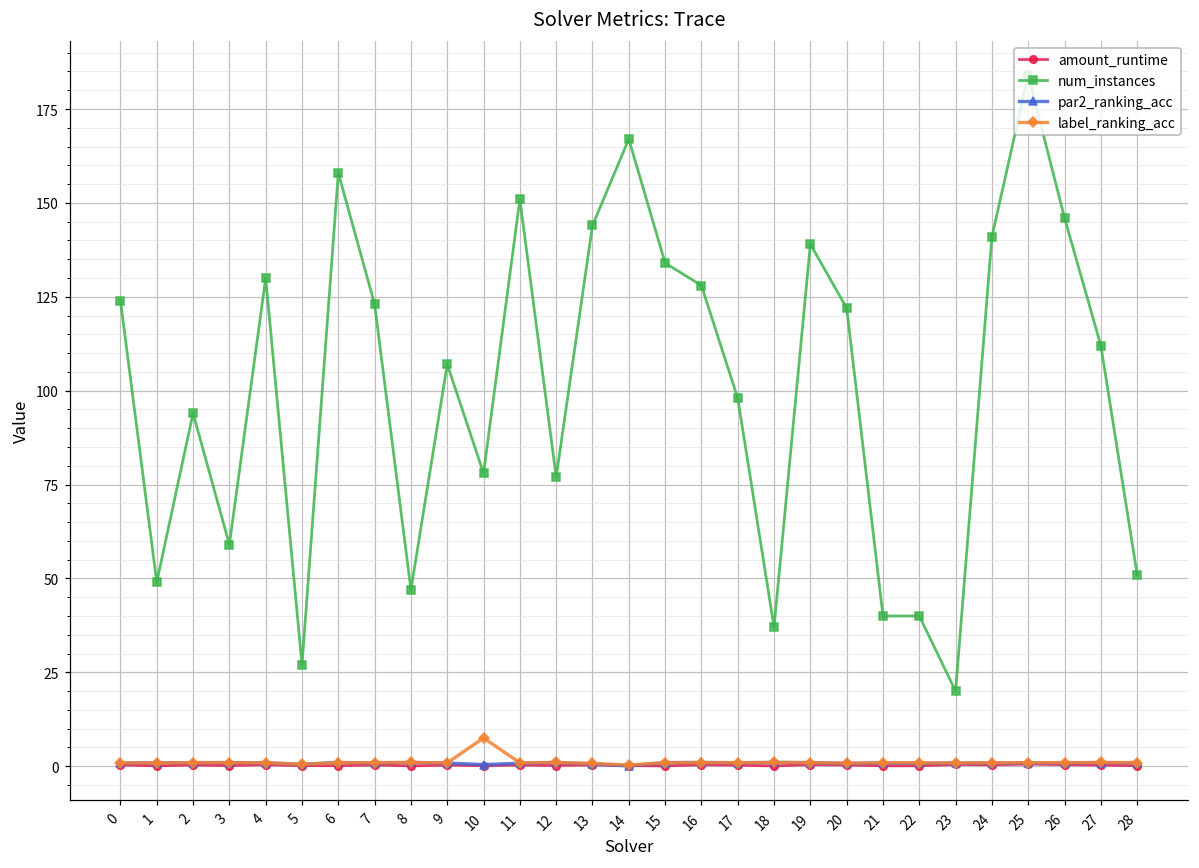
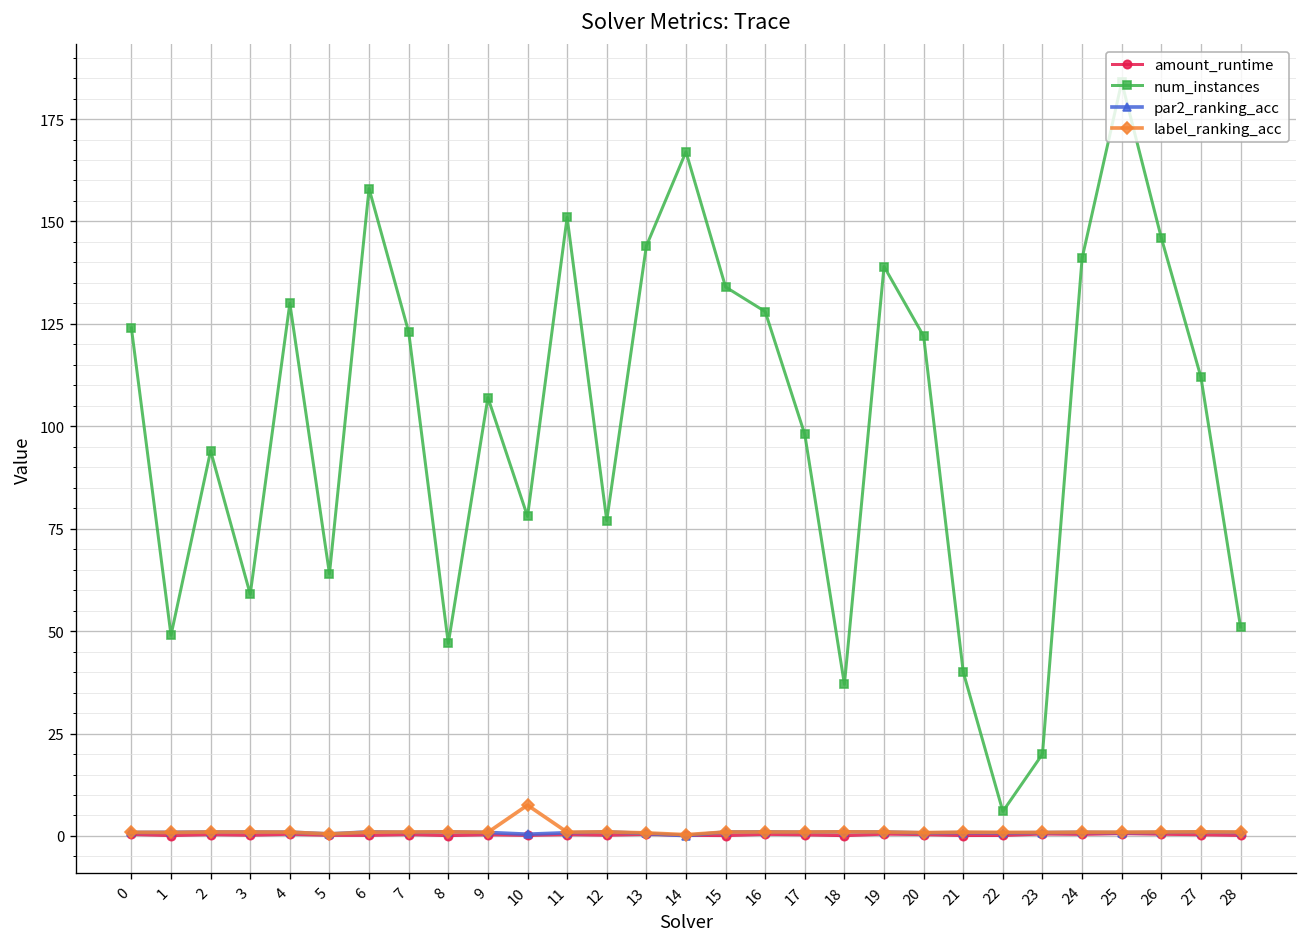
  {
    "amount_runtime": {
      "3": 0,
      "6": 0,
      "8": 0,
      "12": 0,
      "15": 0,
      "18": 0
    },
    "num_instances": {
      "0": 124,
      "1": 49,
      "2": 94,
      "3": 59,
      "4": 130,
-     "5": 27,
+     "5": 64,
      "6": 158,
      "7": 123,
      "8": 47,
      "9": 107,
      "10": 78,
      "11": 151,
      "12": 77,
      "13": 144,
      "14": 167,
      "15": 134,
      "16": 128,
      "17": 98,
      "18": 37,
      "19": 139,
      "20": 122,
      "21": 40,
-     "22": 40,
+     "22": 6,
      "23": 20,
      "24": 141,
      "26": 146,
      "27": 112,
      "28": 51
    },
    "label_ranking_acc": {
      "10": 8
    }
  }
